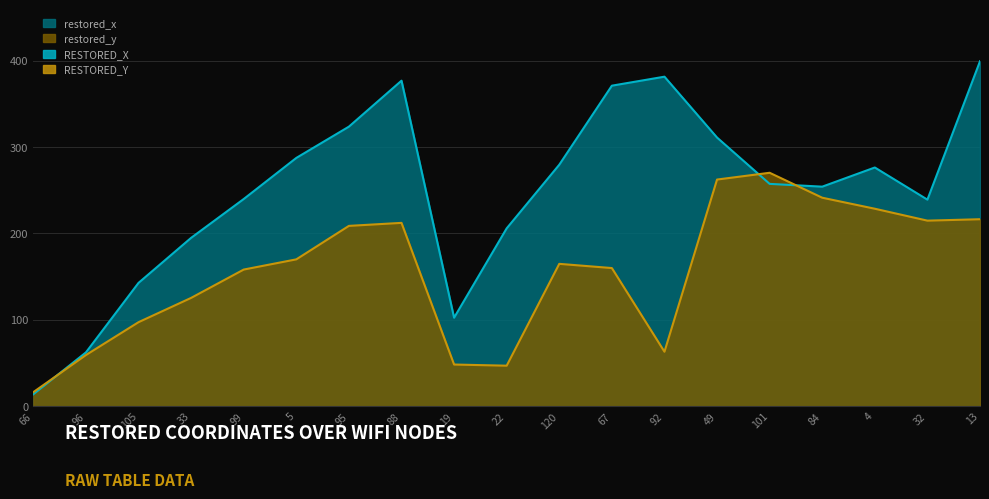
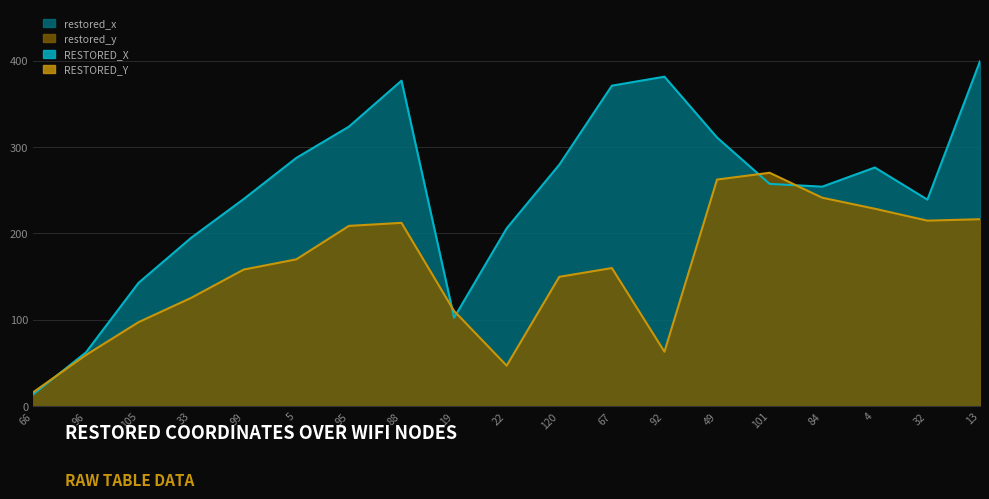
  {
    "restored_x": {
      "96": 60,
      "105": 140,
      "33": 190,
      "99": 240,
      "5": 290,
      "95": 320,
      "88": 380,
      "19": 100,
      "22": 210,
      "120": 280,
      "67": 370,
      "92": 380,
      "49": 310,
      "101": 260,
      "84": 250,
      "4": 280,
      "32": 240,
      "13": 400
    },
    "restored_y": {
      "96": 60,
      "105": 100,
      "33": 130,
      "99": 160,
      "5": 170,
      "95": 210,
      "88": 210,
-     "19": 50,
+     "19": 110,
      "22": 50,
-     "120": 160,
+     "120": 150,
      "67": 160,
      "92": 60,
      "49": 260,
      "101": 270,
      "84": 240,
      "4": 230,
      "32": 210,
      "13": 220
    }
  }
